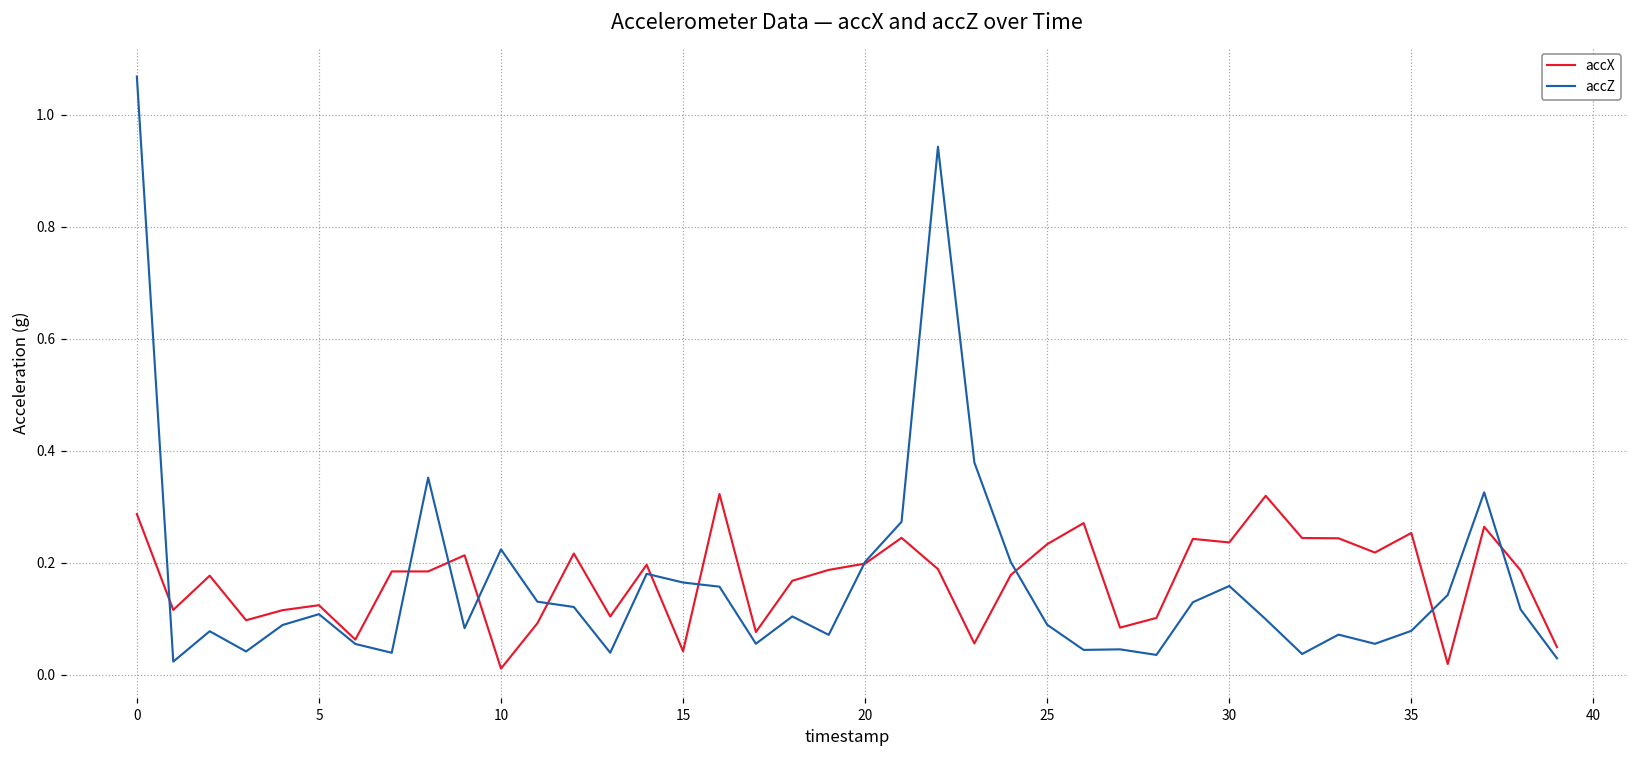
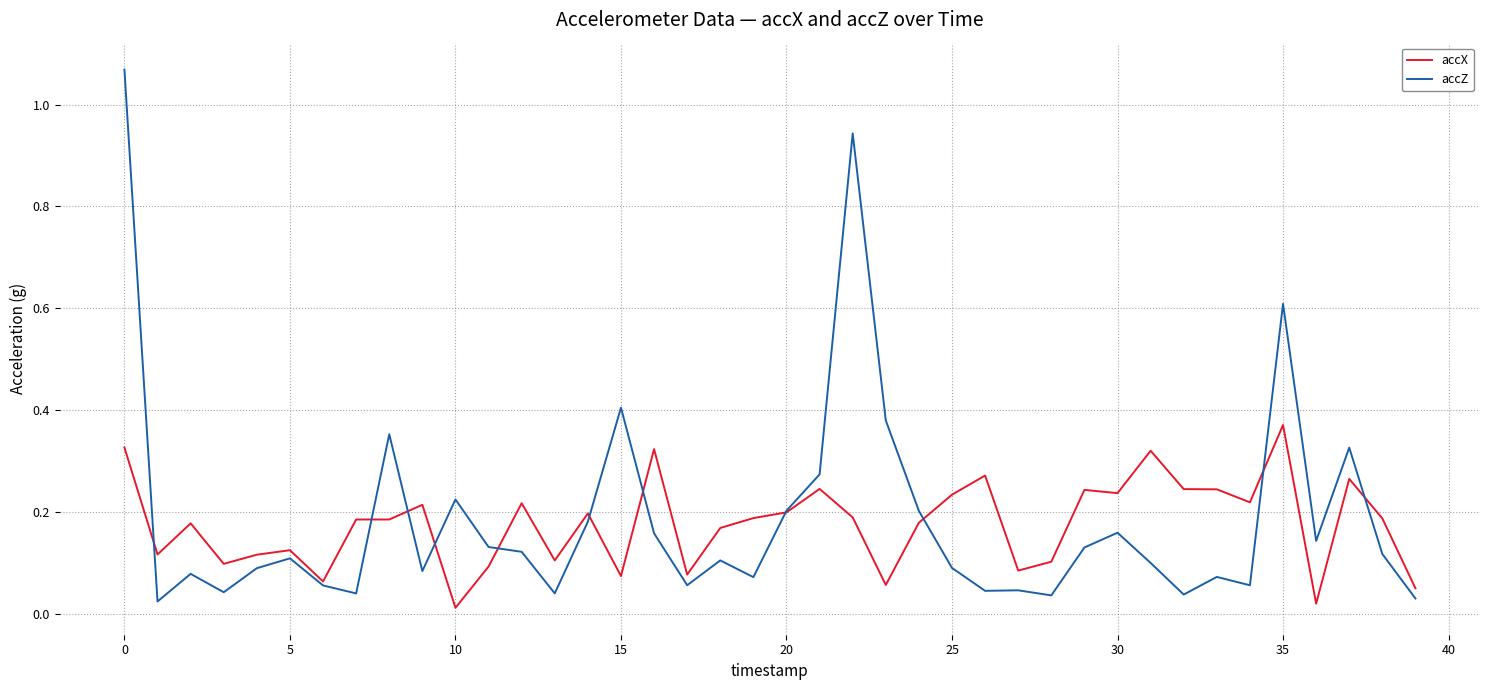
  {
    "accX": {
-     "0": 0.29,
+     "0": 0.33,
      "5": 0.12,
      "10": 0.01,
-     "15": 0.04,
+     "15": 0.07,
      "25": 0.23,
      "30": 0.24,
-     "35": 0.25
+     "35": 0.37
    },
    "accZ": {
      "0": 1.07,
      "5": 0.11,
      "10": 0.22,
-     "15": 0.17,
+     "15": 0.40,
      "25": 0.09,
      "30": 0.16,
-     "35": 0.08
+     "35": 0.61
    }
  }
